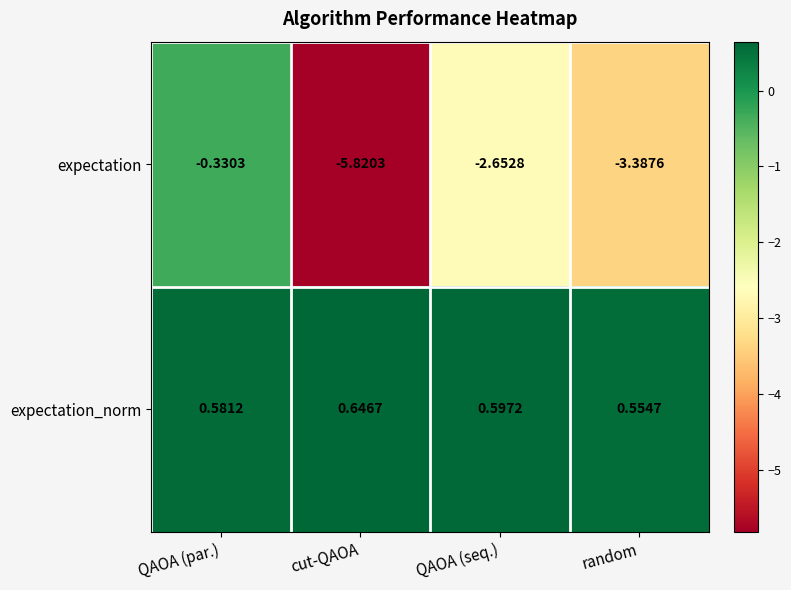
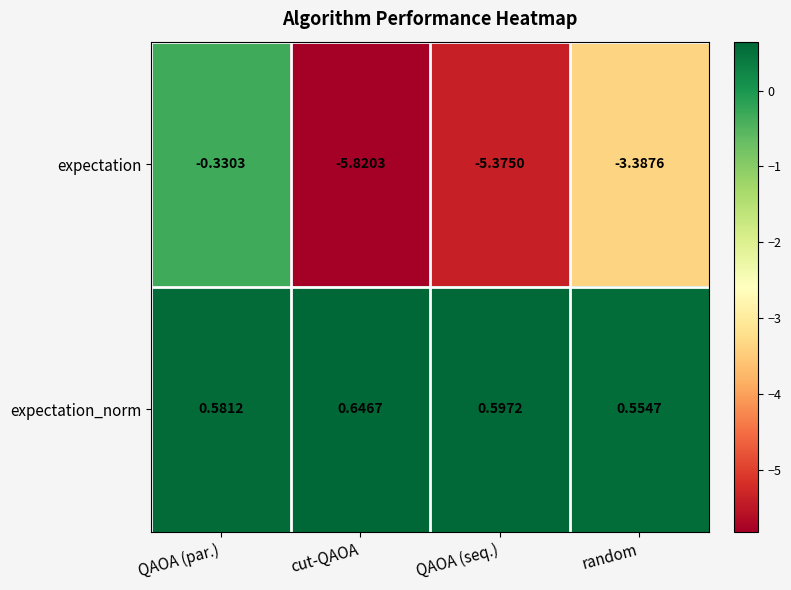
  {
    "expectation": {
      "QAOA (par.)": -0.3303,
      "cut-QAOA": -5.8203,
-     "QAOA (seq.)": -2.6528,
+     "QAOA (seq.)": -5.3750,
      "random": -3.3876
    },
    "expectation_norm": {
      "QAOA (par.)": 0.5812,
      "cut-QAOA": 0.6467,
      "QAOA (seq.)": 0.5972,
      "random": 0.5547
    }
  }
